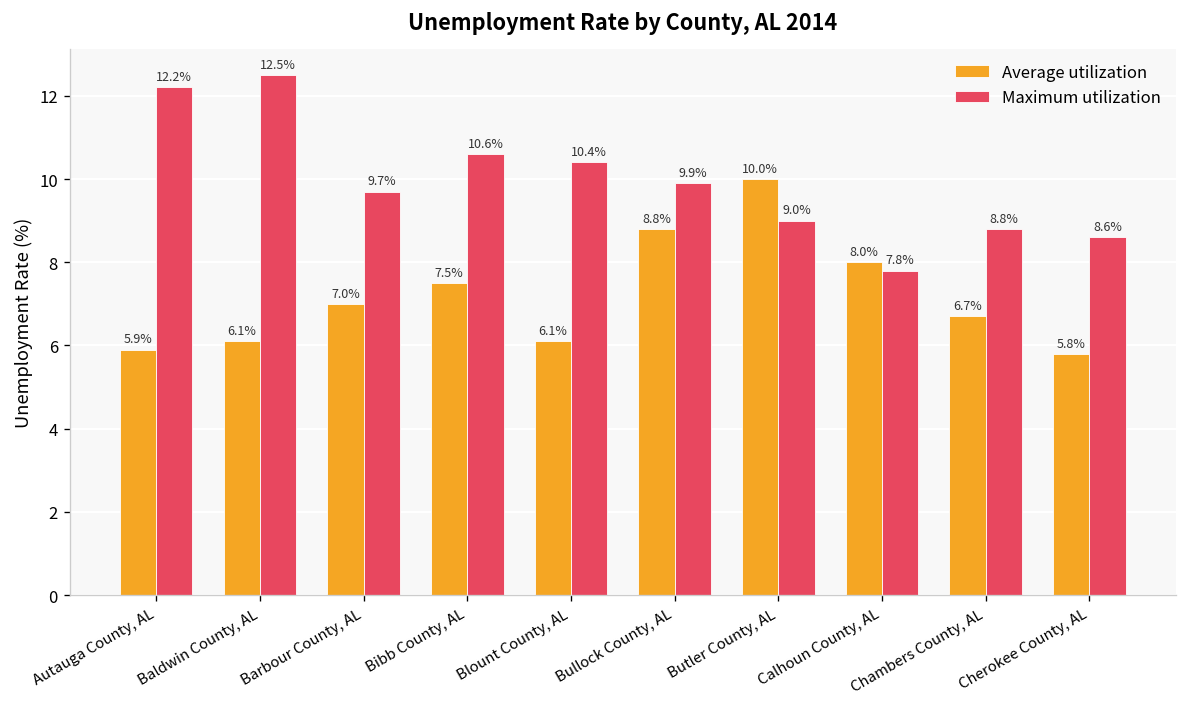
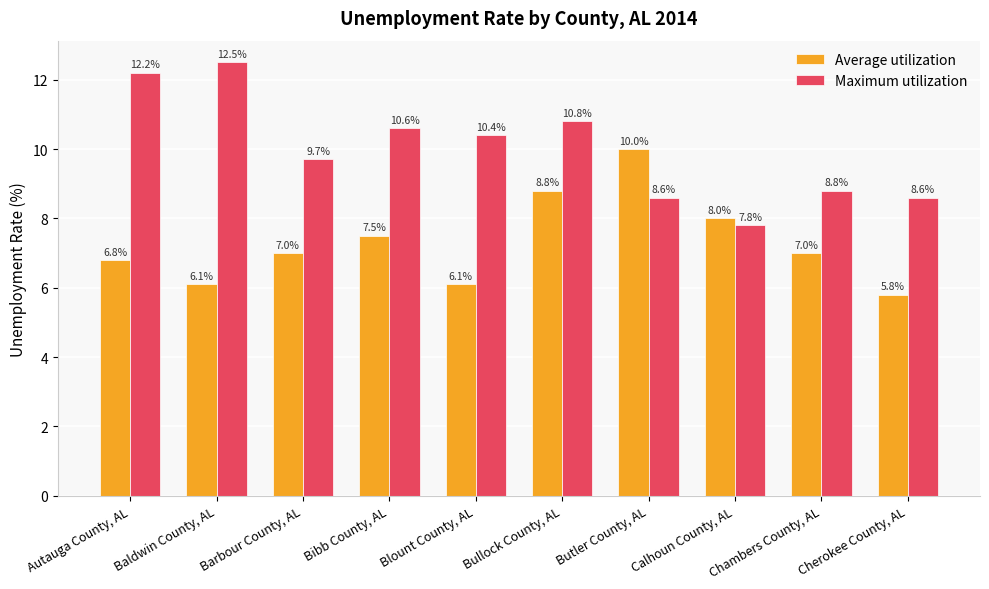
  {
    "Average utilization": {
-     "Autauga County, AL": "5.9%",
+     "Autauga County, AL": "6.8%",
      "Baldwin County, AL": "6.1%",
      "Barbour County, AL": "7.0%",
      "Bibb County, AL": "7.5%",
      "Blount County, AL": "6.1%",
      "Bullock County, AL": "8.8%",
      "Butler County, AL": "10.0%",
      "Calhoun County, AL": "8.0%",
-     "Chambers County, AL": "6.7%",
+     "Chambers County, AL": "7.0%",
      "Cherokee County, AL": "5.8%"
    },
    "Maximum utilization": {
      "Autauga County, AL": "12.2%",
      "Baldwin County, AL": "12.5%",
      "Barbour County, AL": "9.7%",
      "Bibb County, AL": "10.6%",
      "Blount County, AL": "10.4%",
-     "Bullock County, AL": "9.9%",
-     "Butler County, AL": "9.0%",
+     "Bullock County, AL": "10.8%",
+     "Butler County, AL": "8.6%",
      "Calhoun County, AL": "7.8%",
      "Chambers County, AL": "8.8%",
      "Cherokee County, AL": "8.6%"
    }
  }
